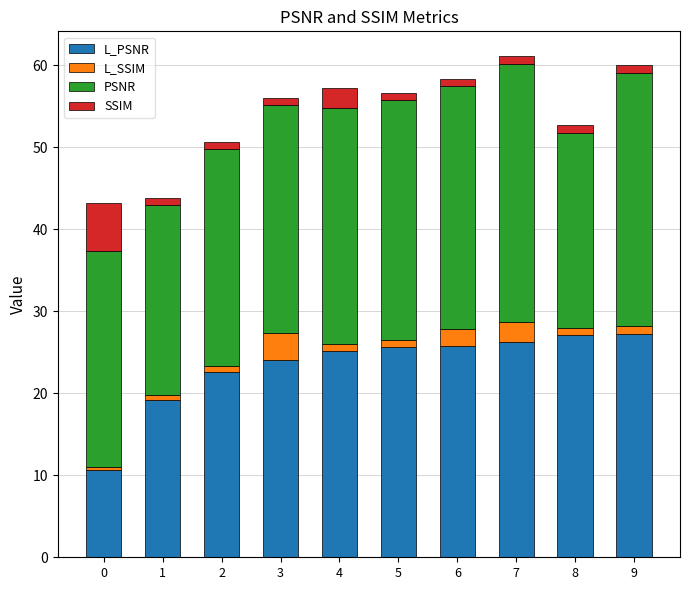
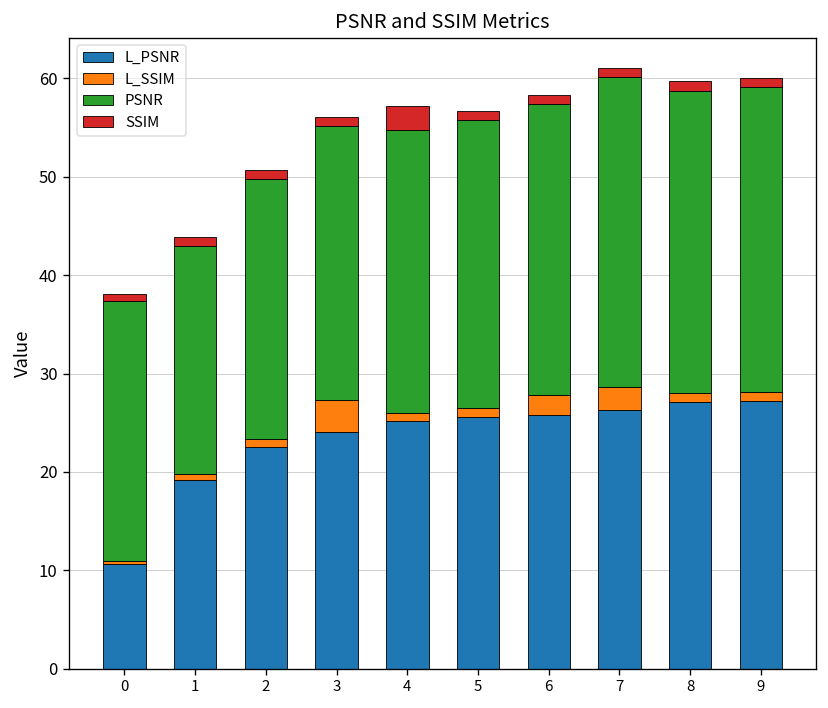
  {
    "L_PSNR": {
      "0": 11,
      "1": 19,
      "2": 23,
      "3": 24,
      "4": 25,
      "5": 26,
      "6": 26,
      "7": 26,
      "8": 27,
      "9": 27
    },
    "L_SSIM": {
      "1": 1,
      "2": 1,
      "3": 3,
      "4": 1,
      "5": 1,
      "6": 2,
      "7": 2,
      "8": 1,
      "9": 1
    },
    "PSNR": {
      "0": 26,
      "1": 23,
      "2": 26,
      "3": 28,
      "4": 29,
      "5": 29,
      "6": 30,
      "7": 32,
-     "8": 24,
+     "8": 31,
      "9": 31
    },
    "SSIM": {
-     "0": 6,
+     "0": 1,
      "1": 1,
      "2": 1,
      "3": 1,
      "4": 2,
      "5": 1,
      "6": 1,
      "7": 1,
      "8": 1,
      "9": 1
    }
  }
